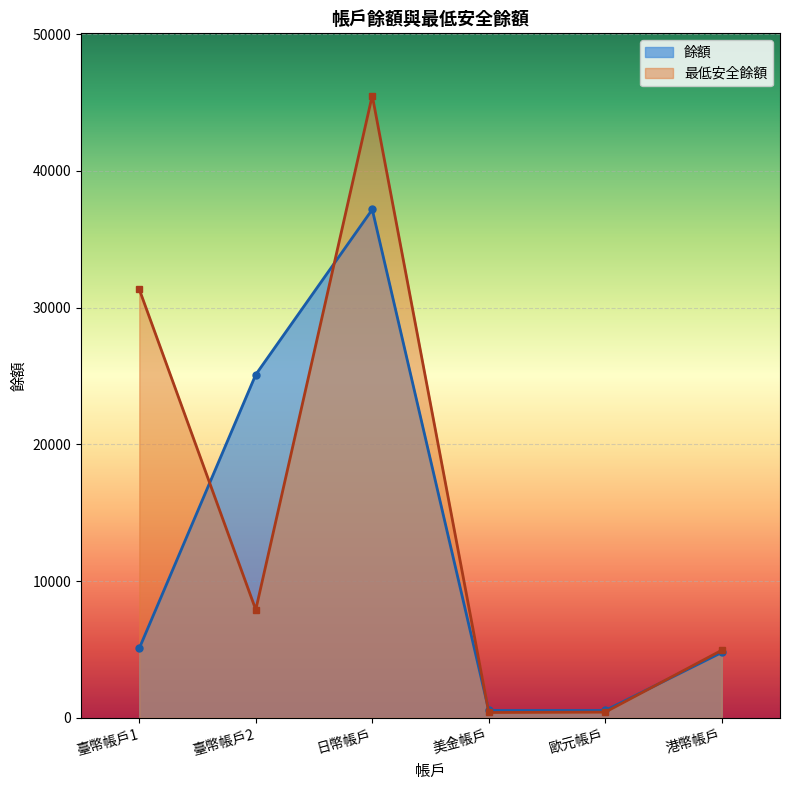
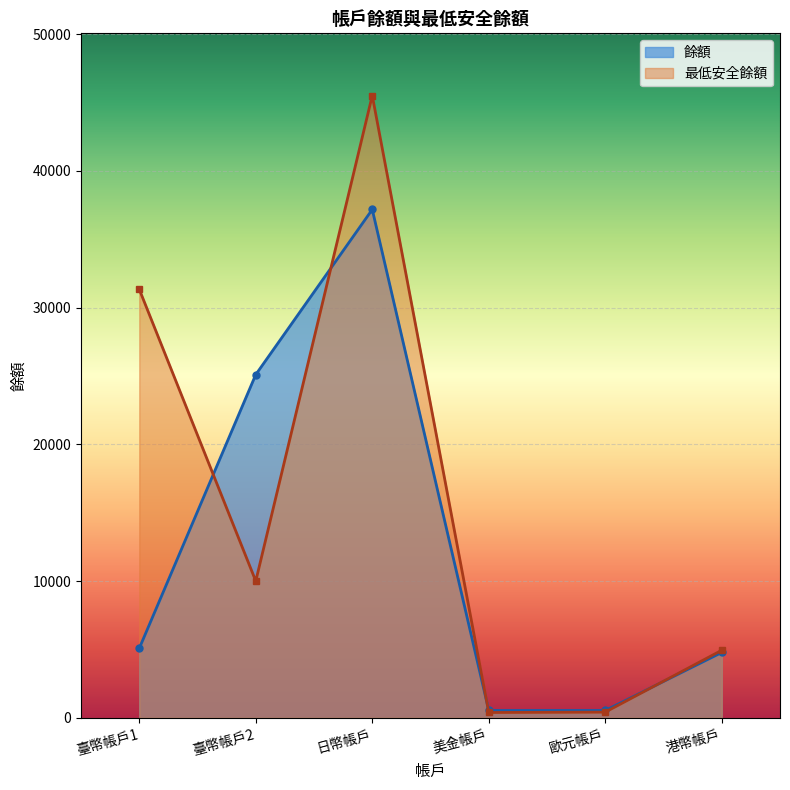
  {
    "餘額": {
      "臺幣帳戶1": 5100,
      "臺幣帳戶2": 25100,
      "日幣帳戶": 37200
    },
    "最低安全餘額": {
      "臺幣帳戶1": 31300,
-     "臺幣帳戶2": 7900,
+     "臺幣帳戶2": 10000,
      "日幣帳戶": 45500
    }
  }
